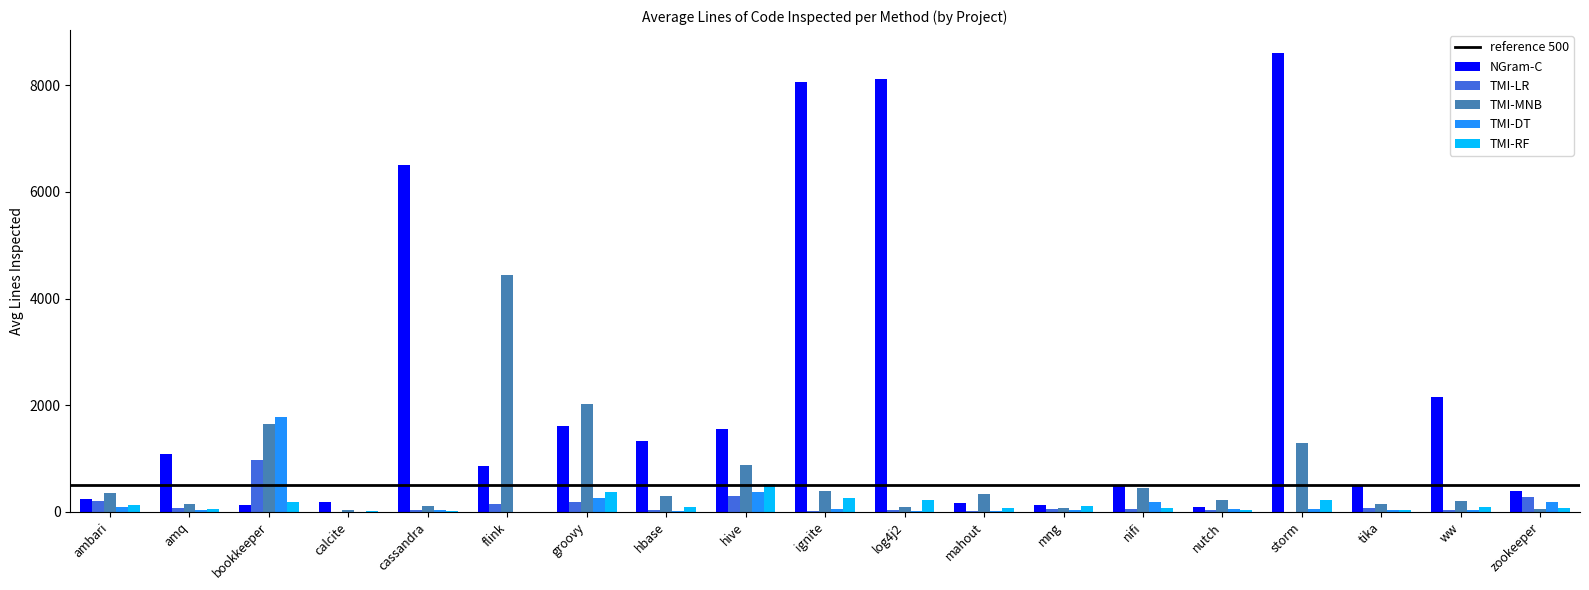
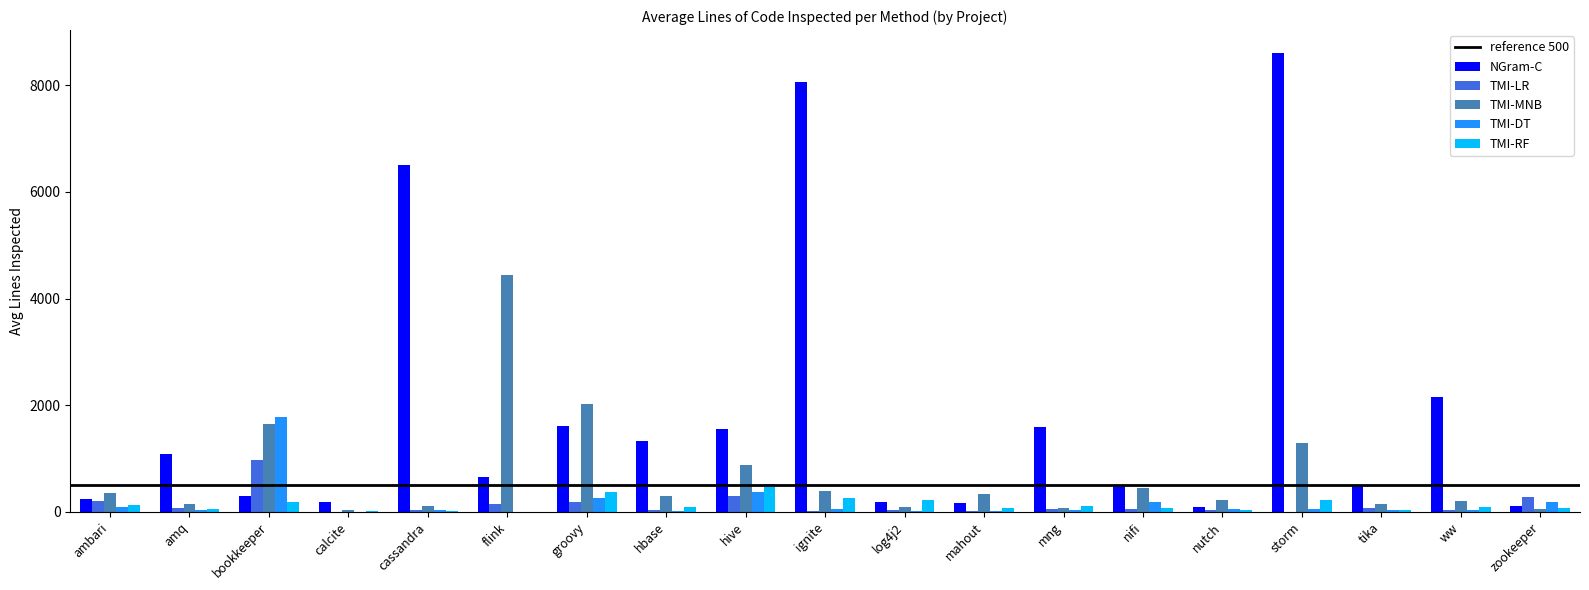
  {
    "NGram-C": {
      "ambari": 200,
      "amq": 1100,
-     "bookkeeper": 100,
+     "bookkeeper": 300,
      "calcite": 200,
      "cassandra": 6500,
-     "flink": 900,
+     "flink": 700,
      "groovy": 1600,
      "hbase": 1300,
      "hive": 1600,
      "ignite": 8100,
-     "log4j2": 8100,
+     "log4j2": 200,
      "mahout": 200,
-     "mng": 100,
+     "mng": 1600,
      "nifi": 500,
      "nutch": 100,
      "storm": 8600,
      "tika": 500,
      "ww": 2200,
-     "zookeeper": 400
+     "zookeeper": 100
    }
  }
